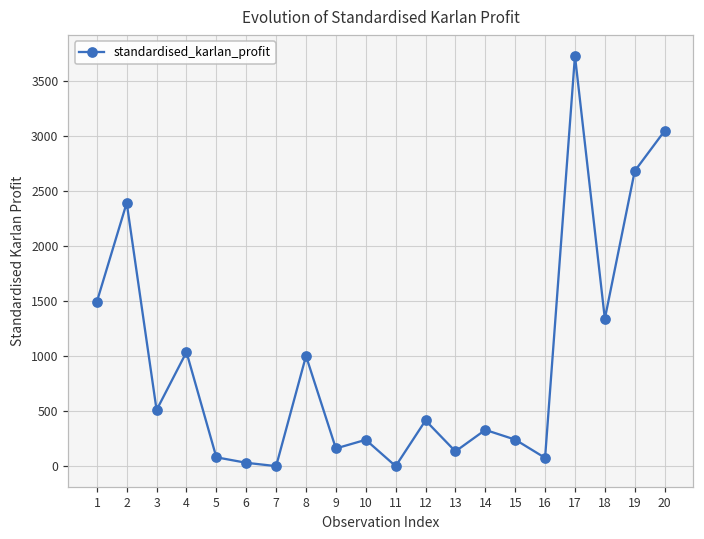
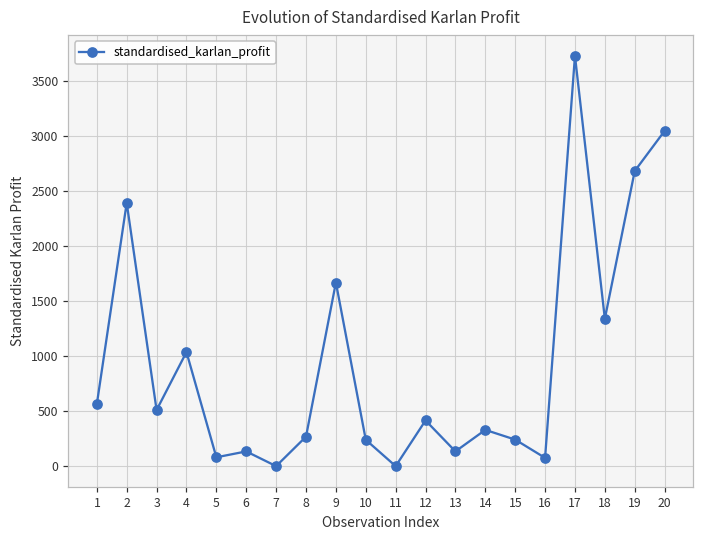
  {
-   "1": 1490,
+   "1": 560,
    "2": 2390,
    "3": 510,
    "4": 1040,
    "5": 80,
-   "6": 30,
+   "6": 130,
    "7": 0,
-   "8": 1000,
-   "9": 160,
+   "8": 270,
+   "9": 1670,
    "10": 240,
    "11": 0,
    "12": 410,
    "13": 130,
    "14": 330,
    "15": 240,
    "16": 80,
    "17": 3730,
    "18": 1340,
    "19": 2680,
    "20": 3040
  }
